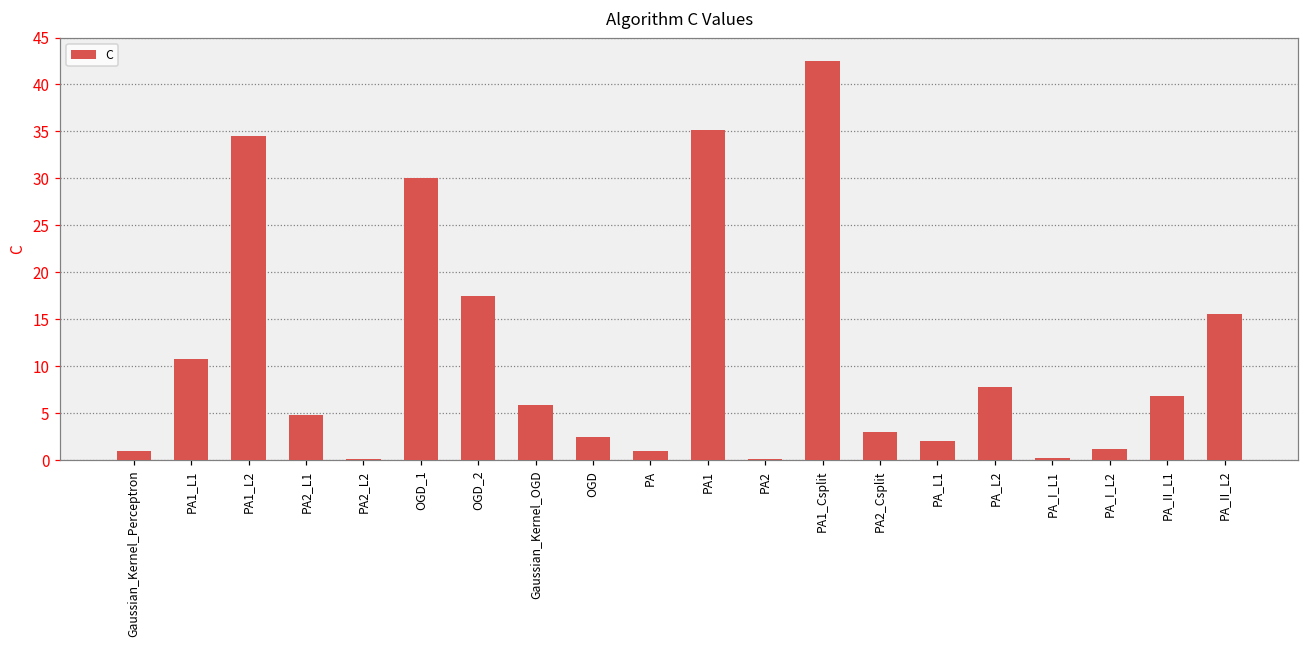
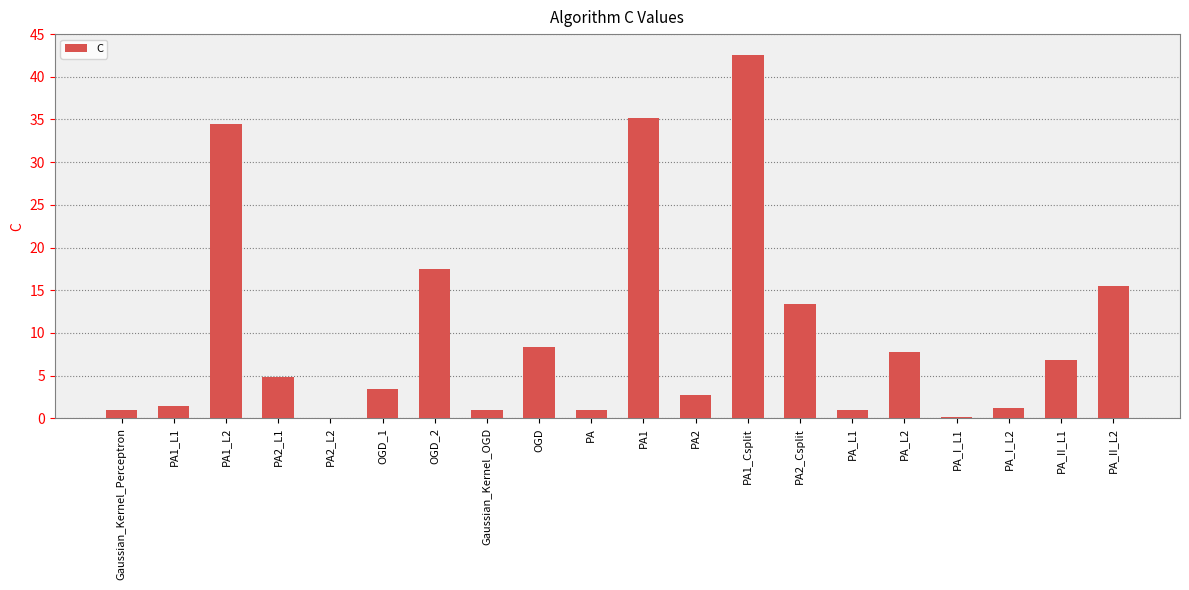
  {
    "Gaussian_Kernel_Perceptron": 1,
-   "PA1_L1": 11,
+   "PA1_L1": 1,
    "PA1_L2": 35,
    "PA2_L1": 5,
-   "OGD_1": 30,
+   "OGD_1": 3,
    "OGD_2": 18,
-   "Gaussian_Kernel_OGD": 6,
-   "OGD": 3,
+   "Gaussian_Kernel_OGD": 1,
+   "OGD": 8,
    "PA": 1,
    "PA1": 35,
-   "PA2": 0,
+   "PA2": 3,
    "PA1_Csplit": 43,
-   "PA2_Csplit": 3,
-   "PA_L1": 2,
+   "PA2_Csplit": 13,
+   "PA_L1": 1,
    "PA_L2": 8,
    "PA_I_L2": 1,
    "PA_II_L1": 7,
    "PA_II_L2": 16
  }
